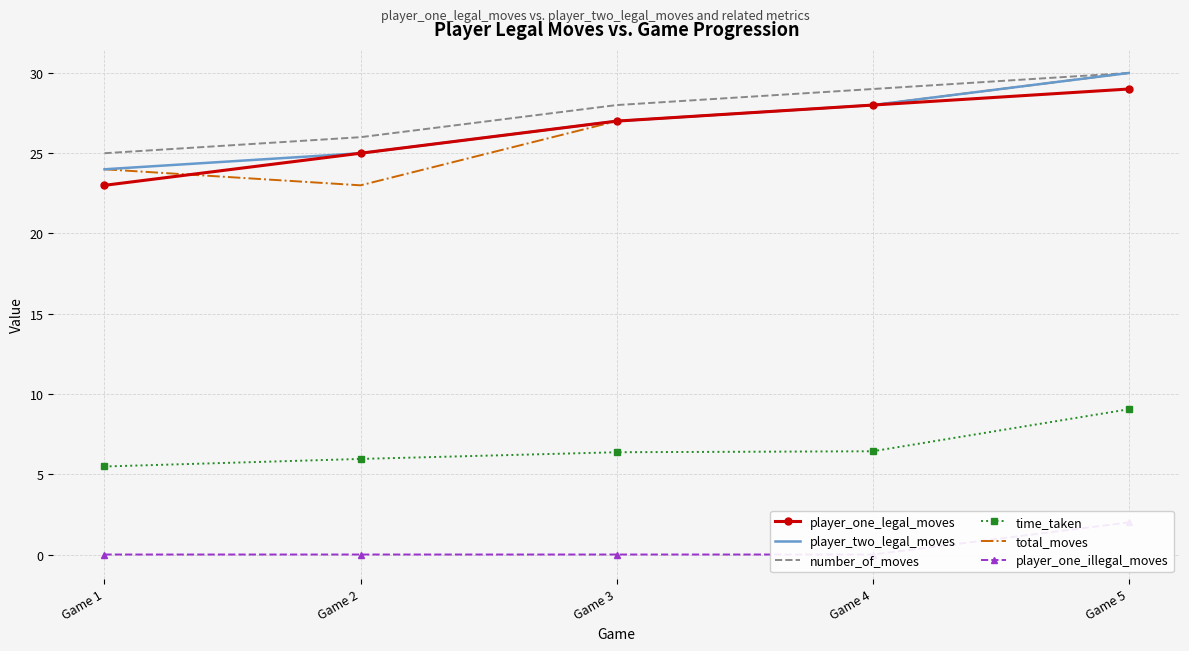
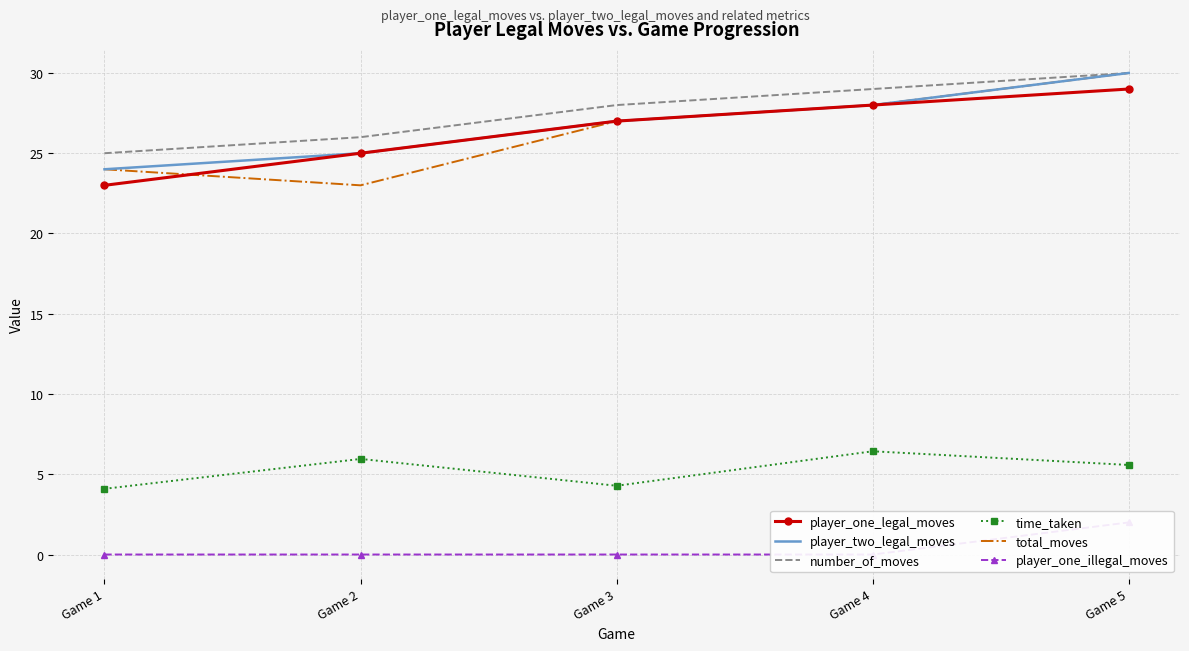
  {
    "player_one_legal_moves": {
      "Game 1": 23.0,
      "Game 5": 29.0
    },
    "number_of_moves": {
      "Game 1": 25.0,
      "Game 2": 26.0,
      "Game 3": 28.0,
      "Game 4": 29.0
    },
    "time_taken": {
-     "Game 1": 5.5,
+     "Game 1": 4.1,
      "Game 2": 6.0,
-     "Game 3": 6.4,
+     "Game 3": 4.3,
      "Game 4": 6.4,
-     "Game 5": 9.0
+     "Game 5": 5.6
    },
    "total_moves": {
      "Game 2": 23.0
    },
    "player_one_illegal_moves": {
      "Game 1": 0.0,
      "Game 2": 0.0,
      "Game 3": 0.0
    }
  }
